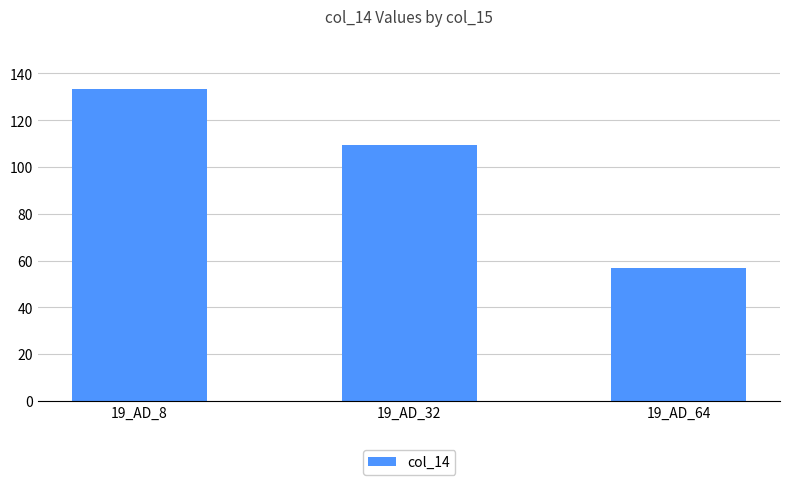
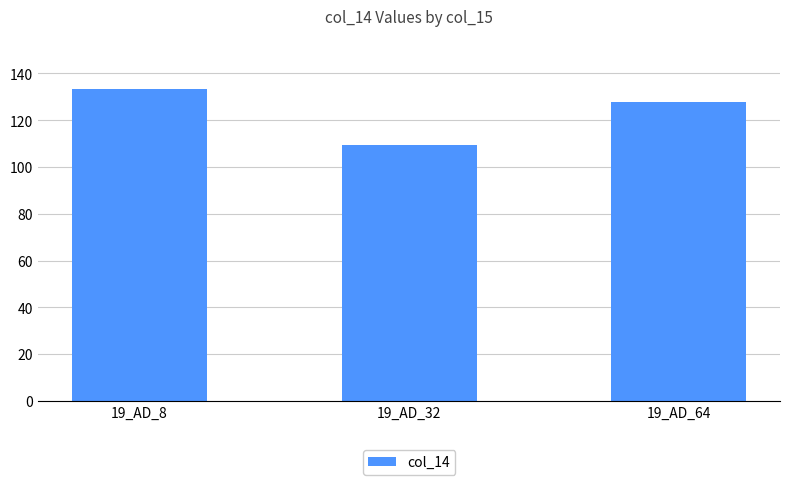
  {
    "19_AD_8": 133,
    "19_AD_32": 110,
-   "19_AD_64": 57
+   "19_AD_64": 128
  }
